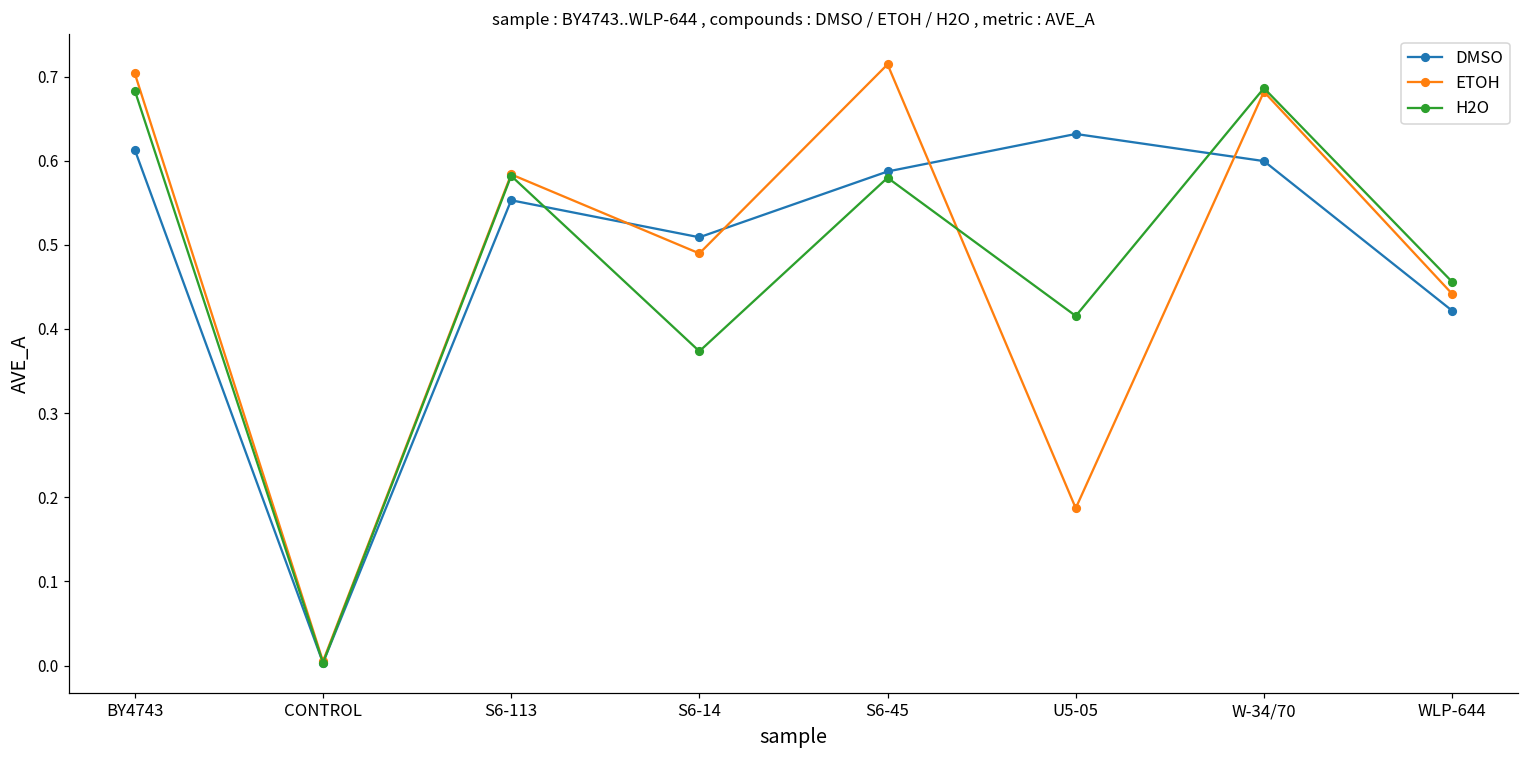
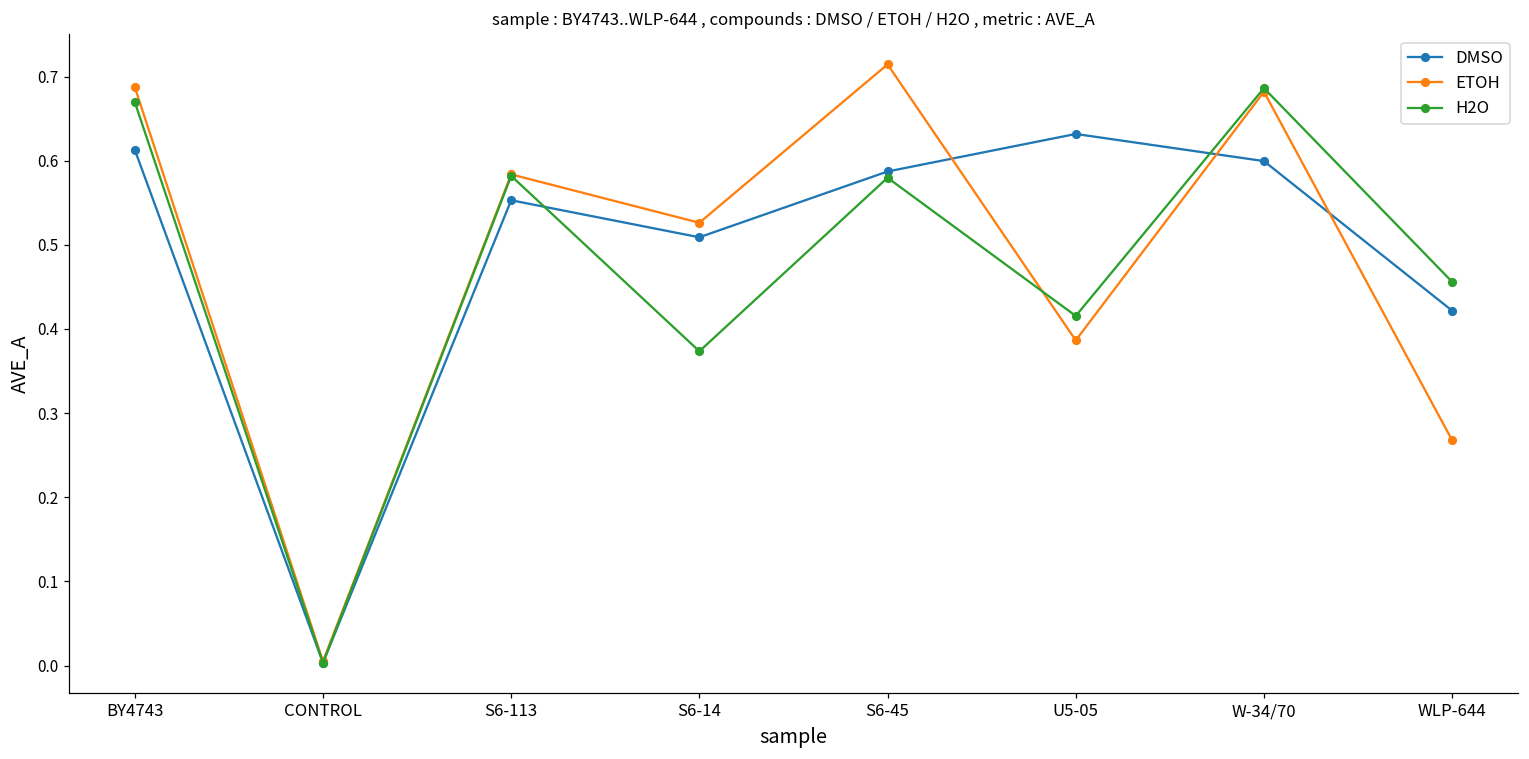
  {
    "DMSO": {
      "BY4743": 0.61,
      "S6-113": 0.55,
      "S6-14": 0.51,
      "S6-45": 0.59,
      "U5-05": 0.63,
      "W-34/70": 0.60,
      "WLP-644": 0.42
    },
    "ETOH": {
-     "BY4743": 0.70,
-     "S6-14": 0.49,
+     "BY4743": 0.69,
+     "S6-14": 0.53,
      "S6-45": 0.71,
-     "U5-05": 0.19,
+     "U5-05": 0.39,
      "W-34/70": 0.68,
-     "WLP-644": 0.44
+     "WLP-644": 0.27
    },
    "H2O": {
-     "BY4743": 0.68,
+     "BY4743": 0.67,
      "S6-14": 0.37,
      "S6-45": 0.58,
      "U5-05": 0.42,
      "W-34/70": 0.69,
      "WLP-644": 0.46
    }
  }
